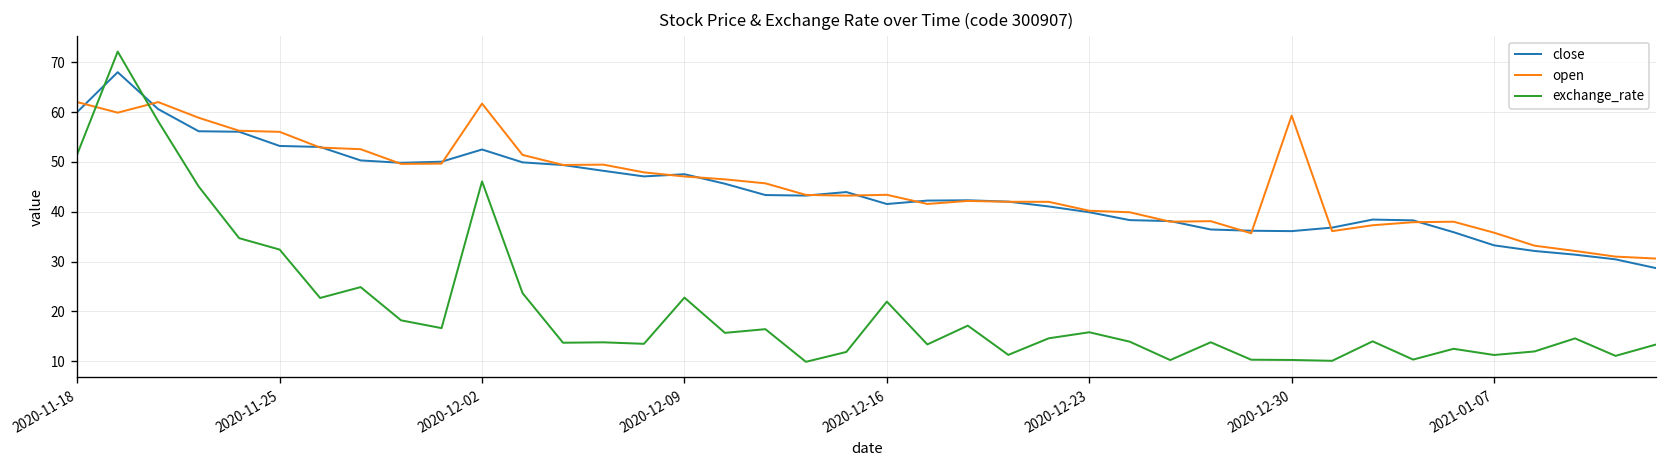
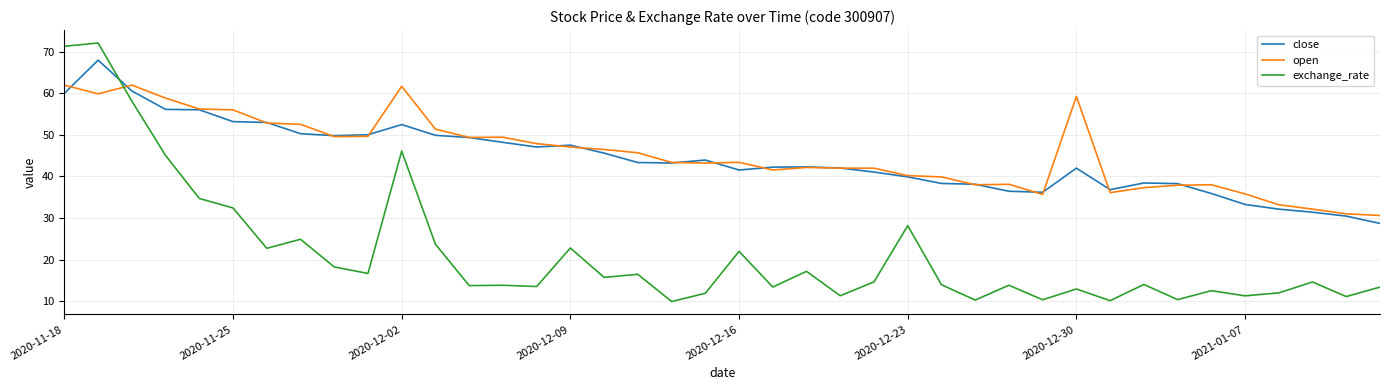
  {
    "close": {
      "2020-11-18": 60,
      "2020-11-25": 53,
      "2020-12-02": 52,
      "2020-12-16": 42,
-     "2020-12-30": 36,
+     "2020-12-30": 42,
      "2021-01-07": 33
    },
    "open": {
      "2020-11-18": 62,
      "2020-11-25": 56,
      "2020-12-02": 62,
      "2020-12-16": 43,
      "2020-12-30": 59,
      "2021-01-07": 36
    },
    "exchange_rate": {
-     "2020-11-18": 52,
+     "2020-11-18": 71,
      "2020-11-25": 32,
      "2020-12-02": 46,
      "2020-12-09": 23,
      "2020-12-16": 22,
-     "2020-12-23": 16,
-     "2020-12-30": 10,
+     "2020-12-23": 28,
+     "2020-12-30": 13,
      "2021-01-07": 11
    }
  }
